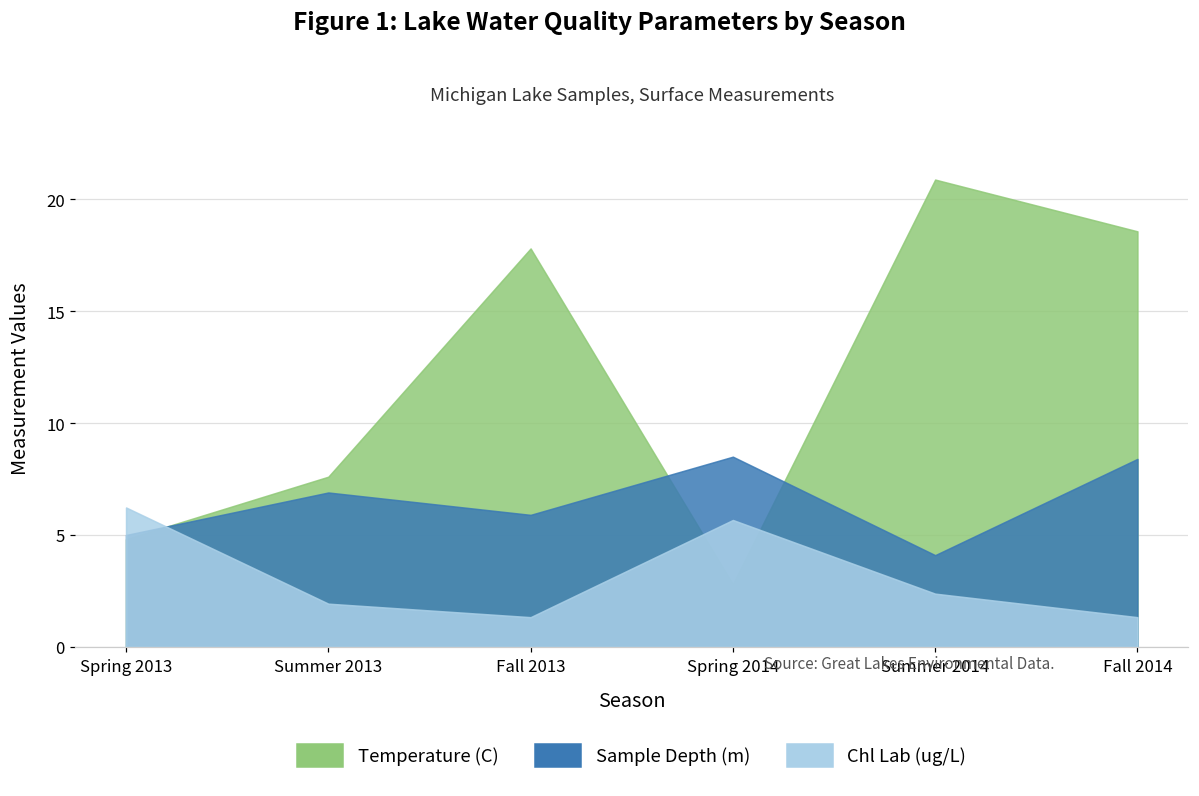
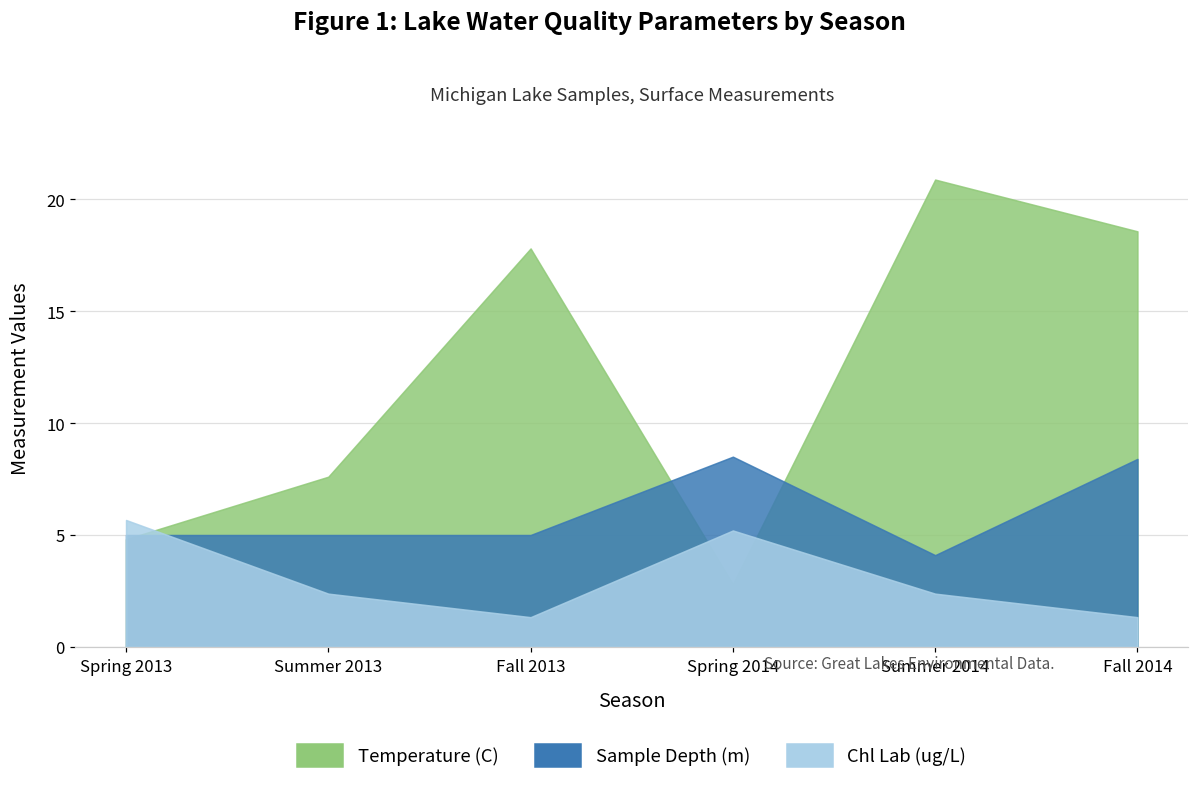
  {
    "Temperature (C)": {
      "Spring 2013": 4.8,
      "Summer 2013": 7.6,
      "Fall 2013": 17.8,
      "Spring 2014": 2.8,
      "Summer 2014": 20.9,
      "Fall 2014": 18.6
    },
    "Sample Depth (m)": {
      "Spring 2013": 5.0,
-     "Summer 2013": 6.9,
-     "Fall 2013": 5.9,
+     "Summer 2013": 5.0,
+     "Fall 2013": 5.0,
      "Spring 2014": 8.5,
      "Summer 2014": 4.1,
      "Fall 2014": 8.4
    },
    "Chl Lab (ug/L)": {
-     "Spring 2013": 6.2,
-     "Summer 2013": 1.9,
+     "Spring 2013": 5.7,
+     "Summer 2013": 2.4,
      "Fall 2013": 1.3,
-     "Spring 2014": 5.7,
+     "Spring 2014": 5.2,
      "Summer 2014": 2.4,
      "Fall 2014": 1.3
    }
  }
